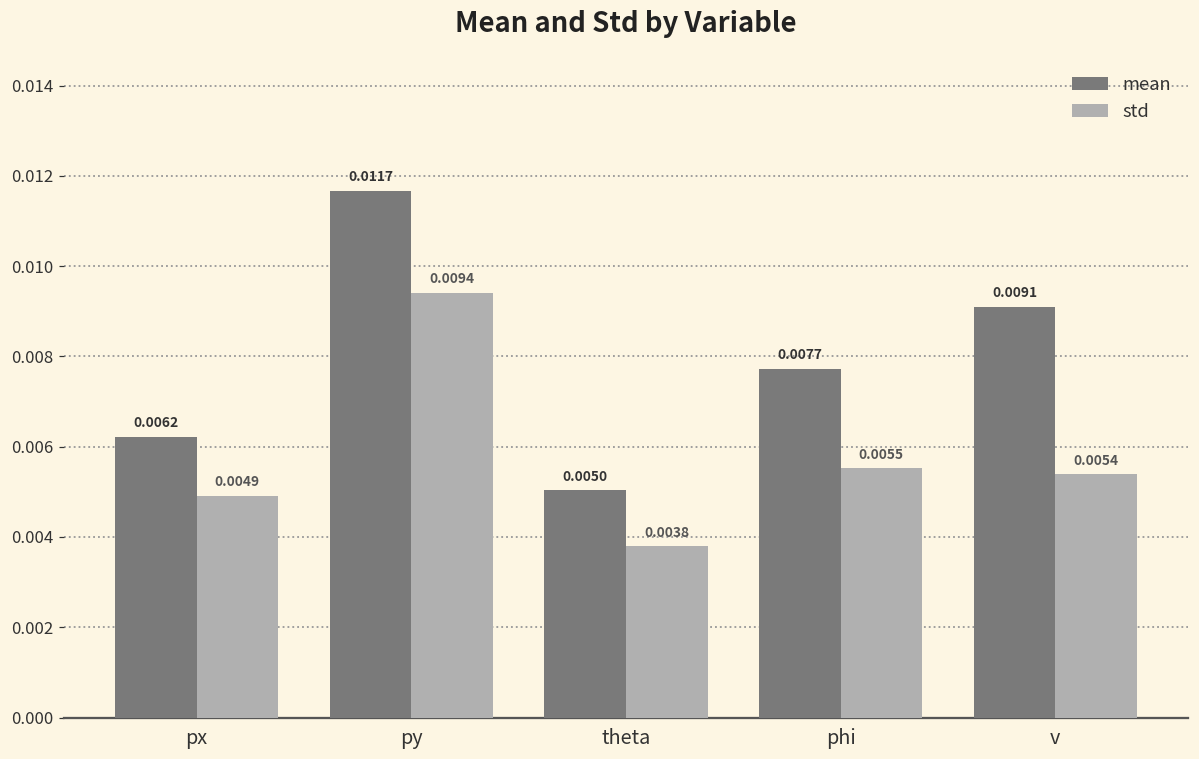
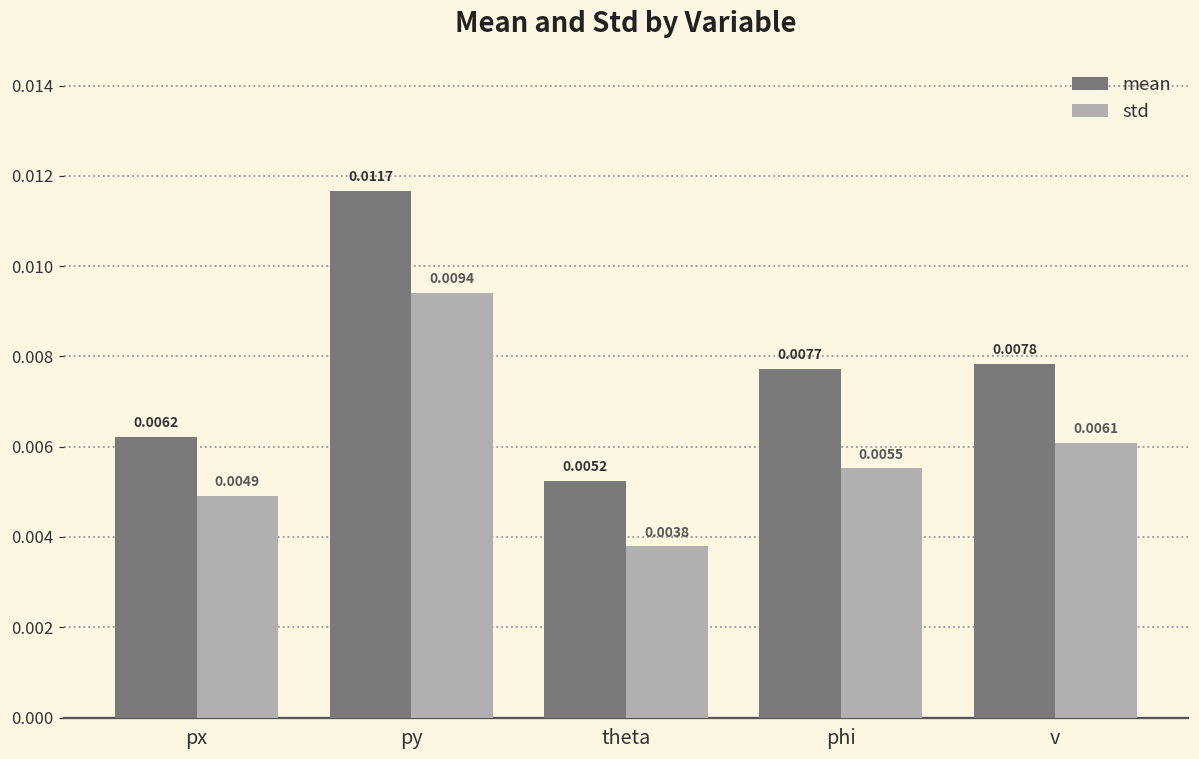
  {
    "mean": {
      "px": 0.0062,
      "py": 0.0117,
-     "theta": 0.0050,
+     "theta": 0.0052,
      "phi": 0.0077,
-     "v": 0.0091
+     "v": 0.0078
    },
    "std": {
      "px": 0.0049,
      "py": 0.0094,
      "theta": 0.0038,
      "phi": 0.0055,
-     "v": 0.0054
+     "v": 0.0061
    }
  }
